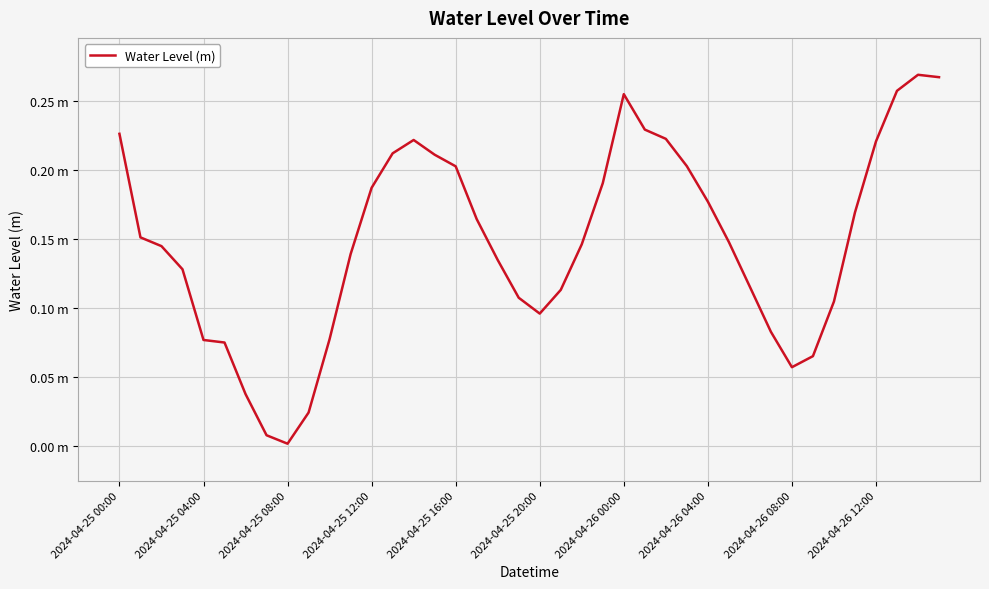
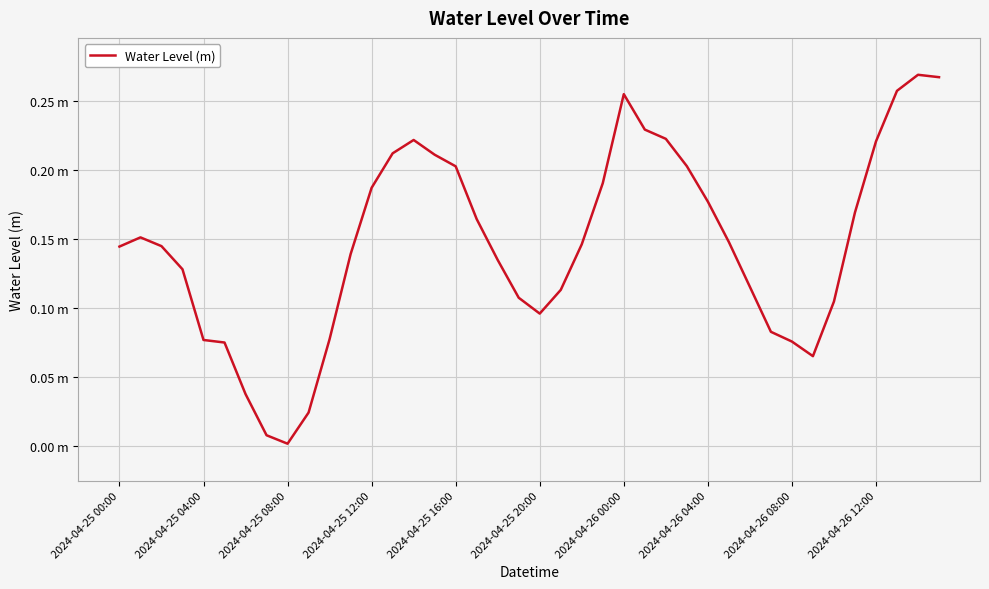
  {
-   "2024-04-25 00:00": "0.226 m",
+   "2024-04-25 00:00": "0.144 m",
    "2024-04-25 04:00": "0.077 m",
    "2024-04-25 08:00": "0.001 m",
    "2024-04-25 12:00": "0.187 m",
    "2024-04-25 16:00": "0.202 m",
    "2024-04-25 20:00": "0.096 m",
    "2024-04-26 00:00": "0.255 m",
    "2024-04-26 04:00": "0.177 m",
-   "2024-04-26 08:00": "0.057 m",
+   "2024-04-26 08:00": "0.076 m",
    "2024-04-26 12:00": "0.220 m"
  }
